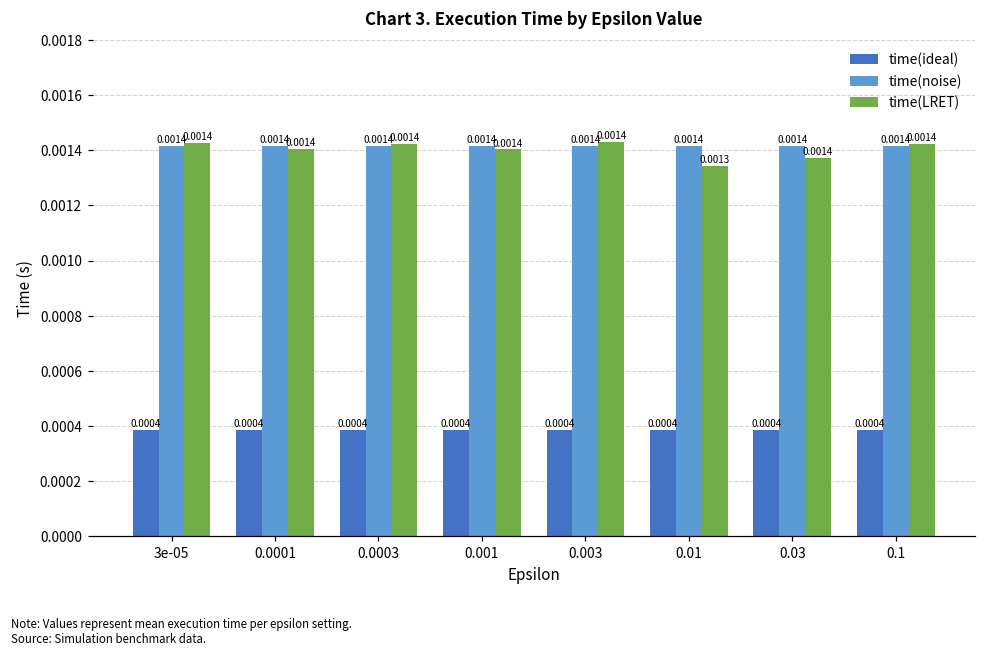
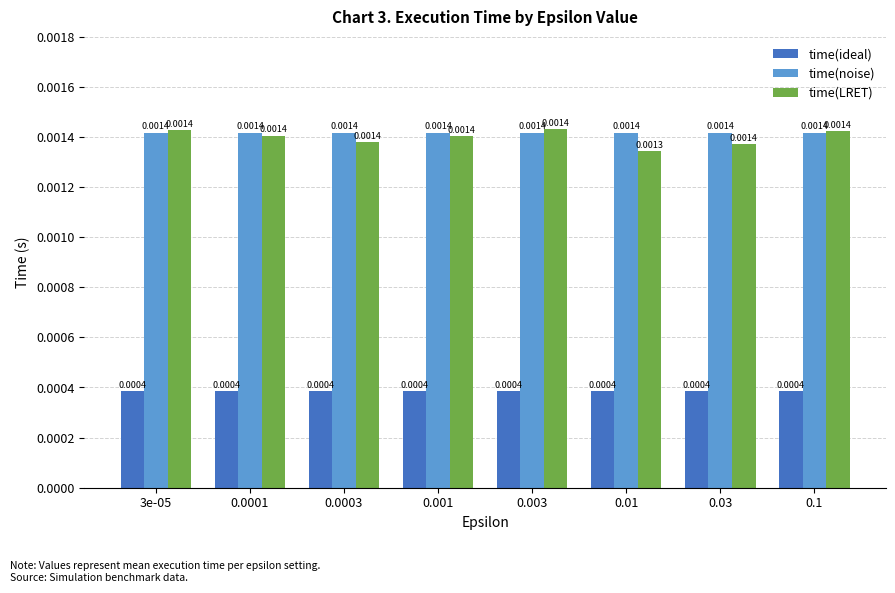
  {
    "time(LRET)": {
-     "0.0003": 0.00142
+     "0.0003": 0.00138
    }
  }
